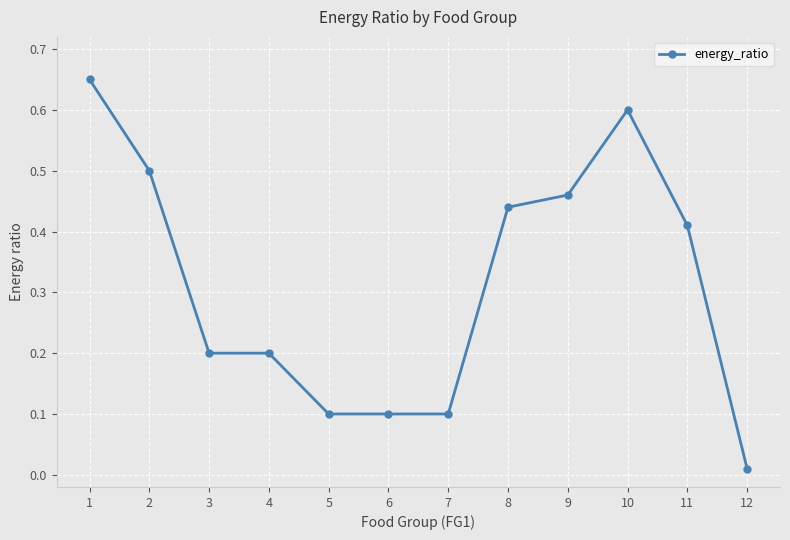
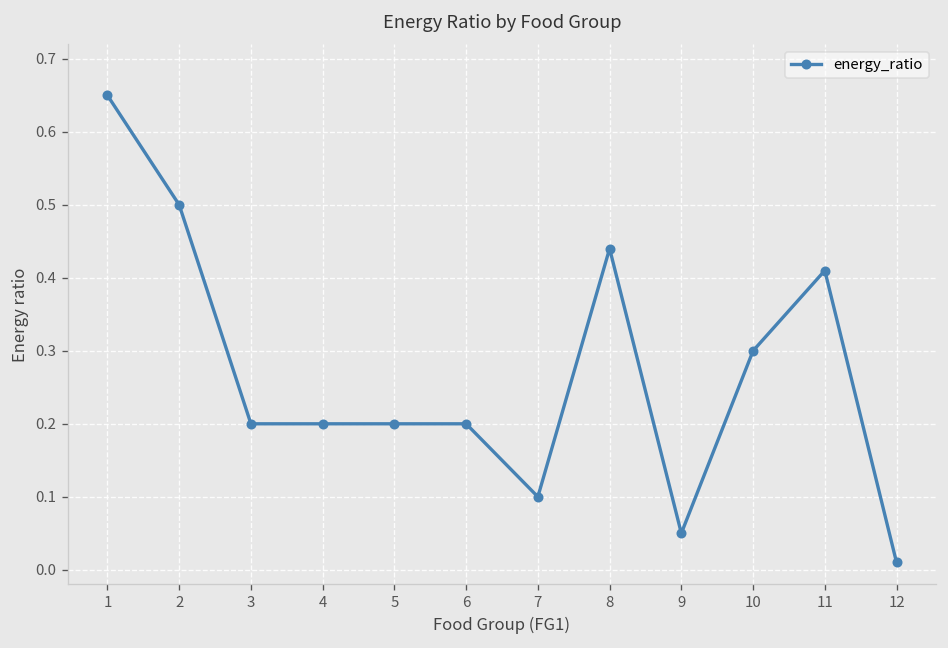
  {
    "1": 0.65,
    "2": 0.50,
    "3": 0.20,
    "4": 0.20,
-   "5": 0.1,
-   "6": 0.1,
+   "5": 0.2,
+   "6": 0.2,
    "7": 0.10,
    "8": 0.44,
-   "9": 0.46,
-   "10": 0.6,
+   "9": 0.05,
+   "10": 0.3,
    "11": 0.41,
    "12": 0.01
  }
